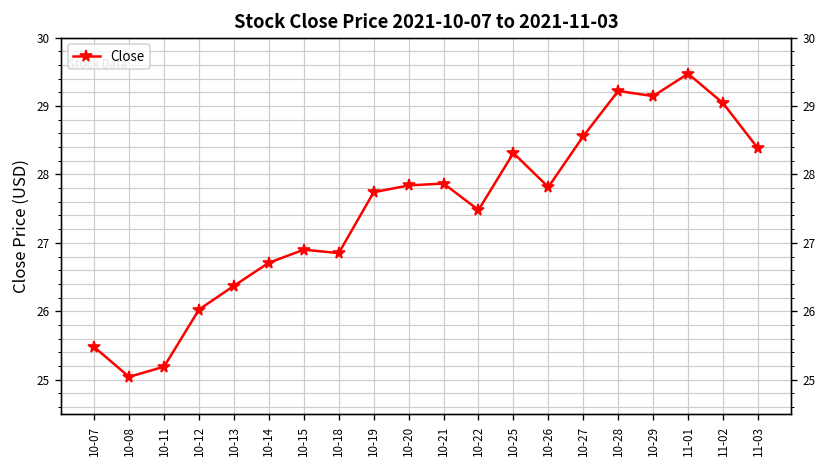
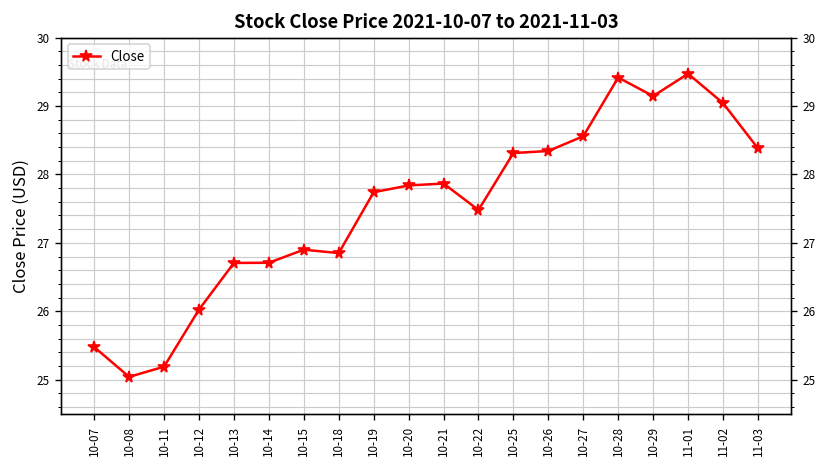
  {
    "10-07": 25.5,
    "10-08": 25.0,
    "10-11": 25.2,
    "10-12": 26.0,
-   "10-13": 26.4,
+   "10-13": 26.7,
    "10-14": 26.7,
    "10-15": 26.9,
    "10-18": 26.9,
    "10-19": 27.7,
    "10-20": 27.8,
    "10-21": 27.9,
    "10-22": 27.5,
    "10-25": 28.3,
-   "10-26": 27.8,
+   "10-26": 28.3,
    "10-27": 28.6,
-   "10-28": 29.2,
+   "10-28": 29.4,
    "10-29": 29.1,
    "11-01": 29.5,
    "11-02": 29.0,
    "11-03": 28.4
  }
